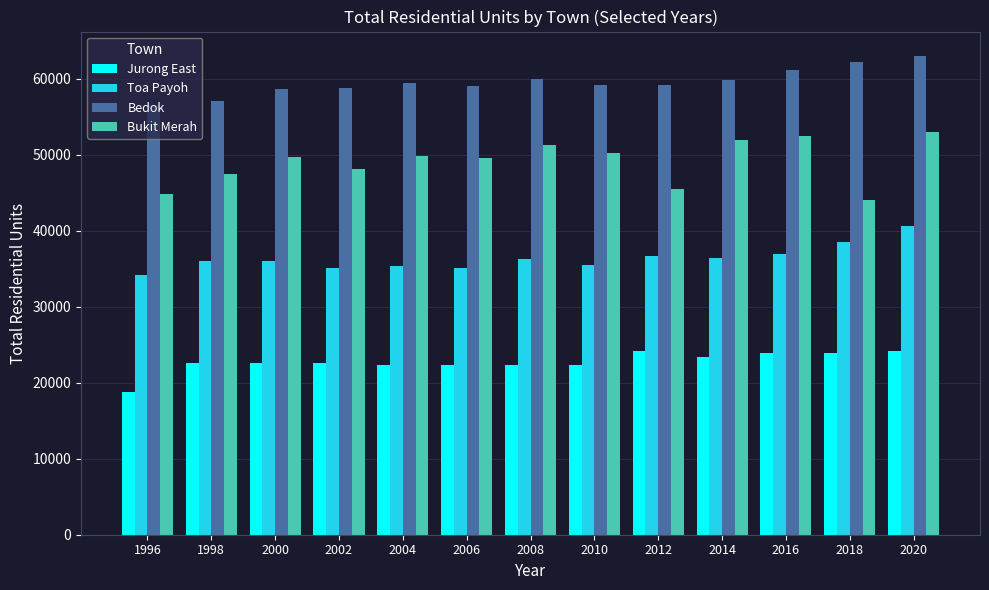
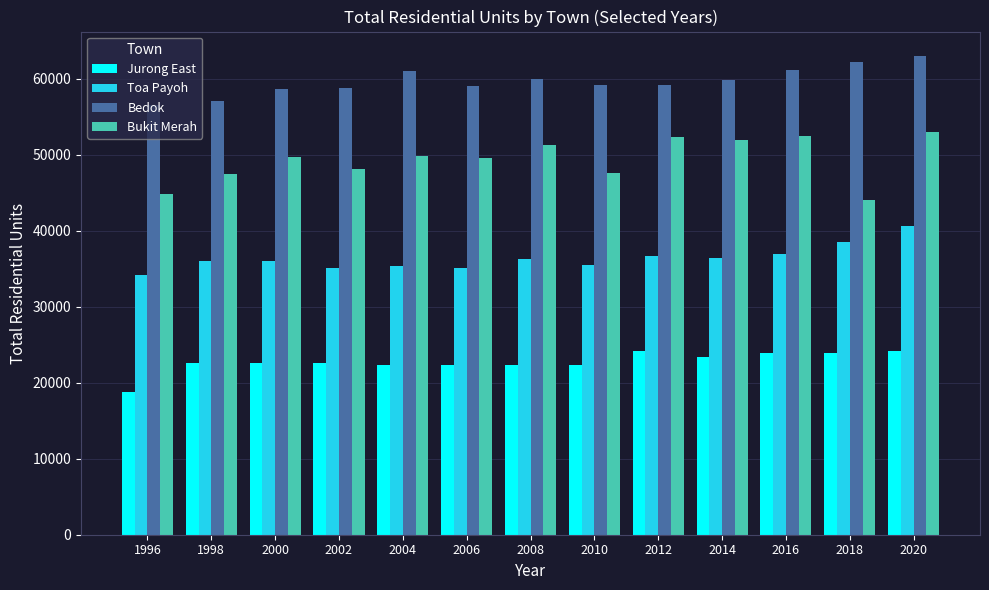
  {
    "Bedok": {
      "1998": 57000,
      "2000": 59000,
      "2002": 59000,
-     "2004": 59000,
+     "2004": 61000,
      "2006": 59000,
      "2008": 60000,
      "2010": 59000,
      "2012": 59000,
      "2014": 60000,
      "2016": 61000,
      "2018": 62000,
      "2020": 63000
    },
    "Bukit Merah": {
      "1996": 45000,
      "1998": 47000,
      "2000": 50000,
      "2002": 48000,
      "2004": 50000,
      "2006": 50000,
      "2008": 51000,
-     "2010": 50000,
-     "2012": 46000,
+     "2010": 48000,
+     "2012": 52000,
      "2014": 52000,
      "2016": 52000,
      "2018": 44000,
      "2020": 53000
    }
  }
